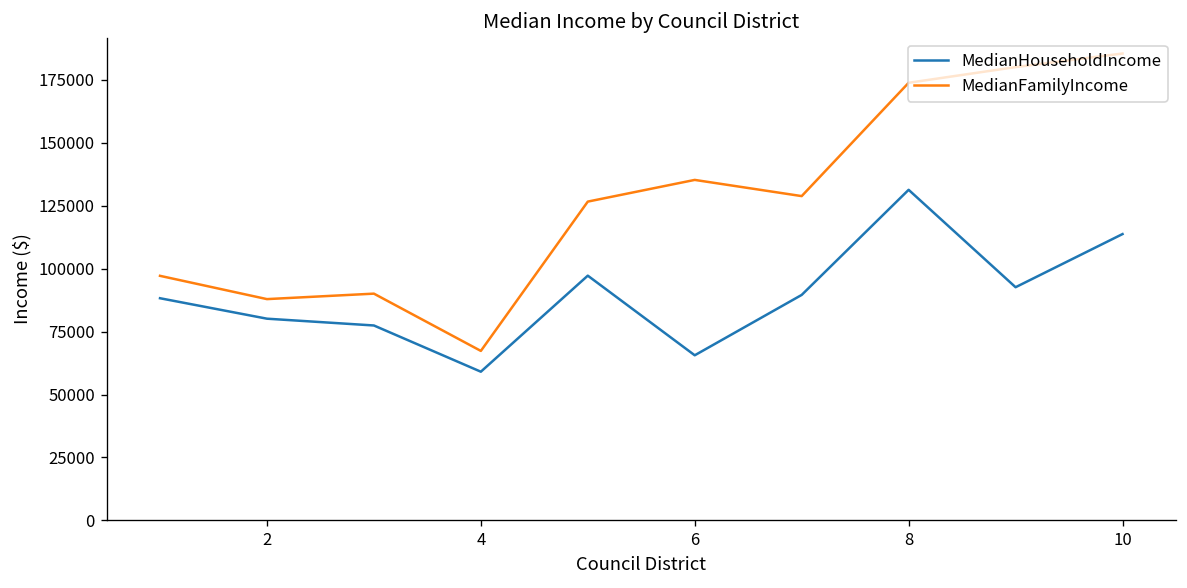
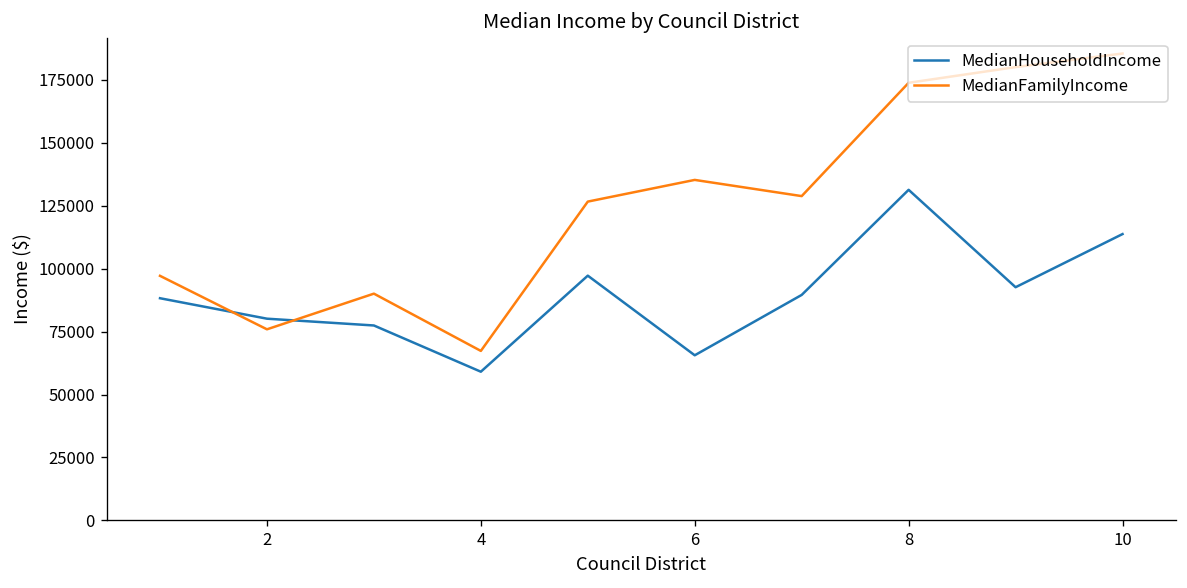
  {
    "MedianHouseholdIncome": {
      "2": 80000,
      "4": 59000,
      "6": 66000,
      "8": 131000,
      "10": 114000
    },
    "MedianFamilyIncome": {
-     "2": 88000,
+     "2": 76000,
      "4": 67000,
      "6": 135000
    }
  }
